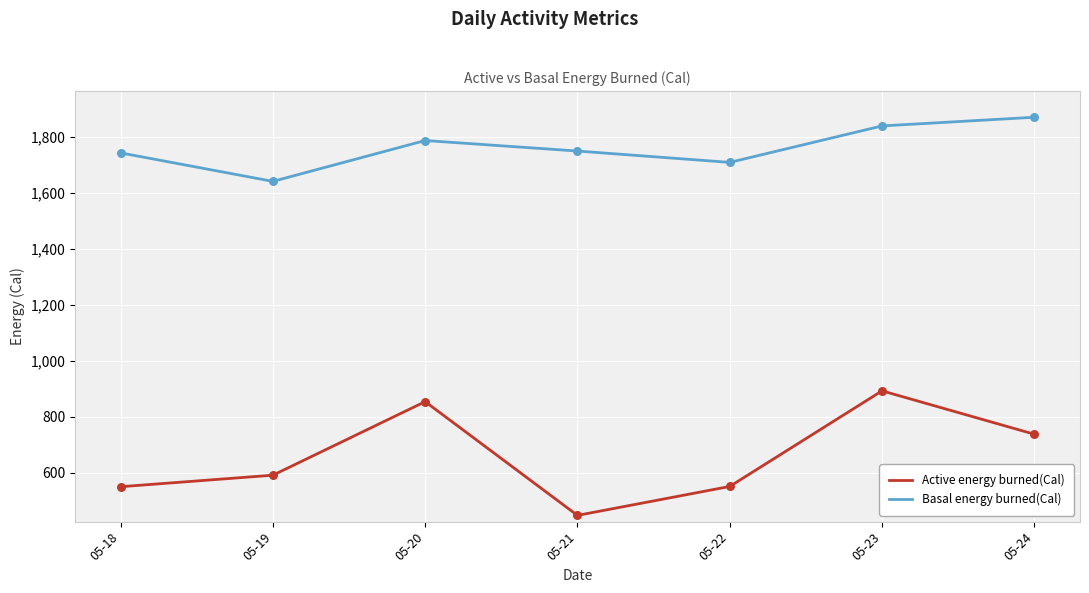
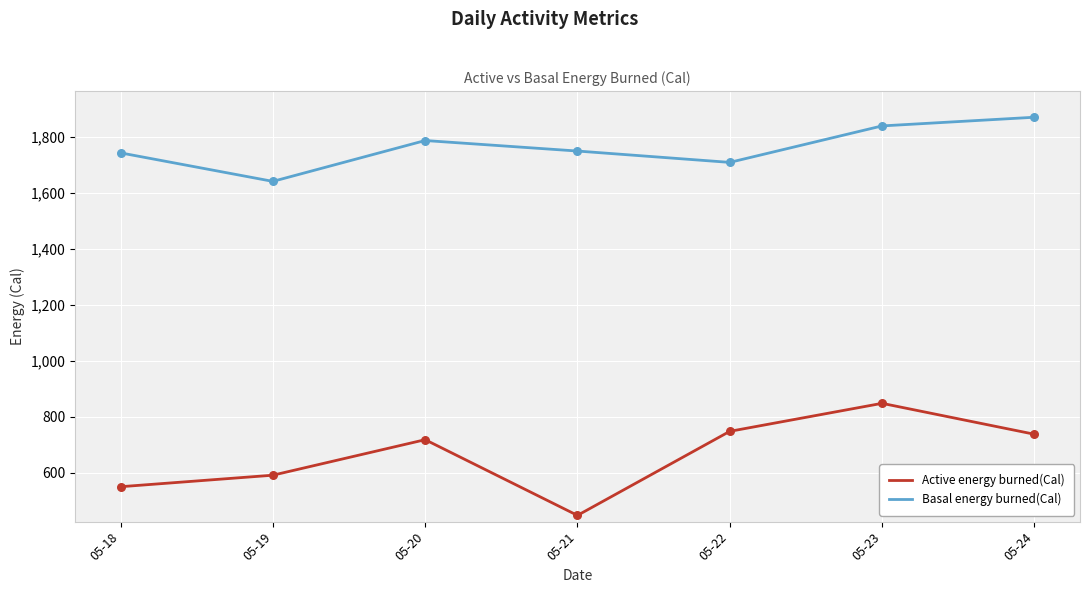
  {
    "Active energy burned(Cal)": {
      "05-18": "550",
      "05-19": "590",
-     "05-20": "850",
+     "05-20": "720",
      "05-21": "450",
-     "05-22": "550",
-     "05-23": "890",
+     "05-22": "750",
+     "05-23": "850",
      "05-24": "740"
    },
    "Basal energy burned(Cal)": {
      "05-18": "1,740",
      "05-19": "1,640",
      "05-20": "1,790",
      "05-21": "1,750",
      "05-22": "1,710",
      "05-23": "1,840",
      "05-24": "1,870"
    }
  }
